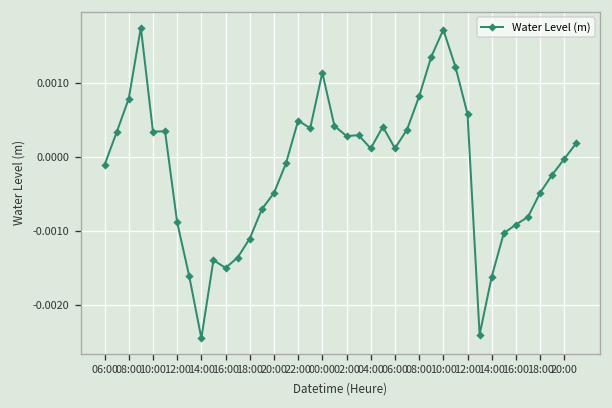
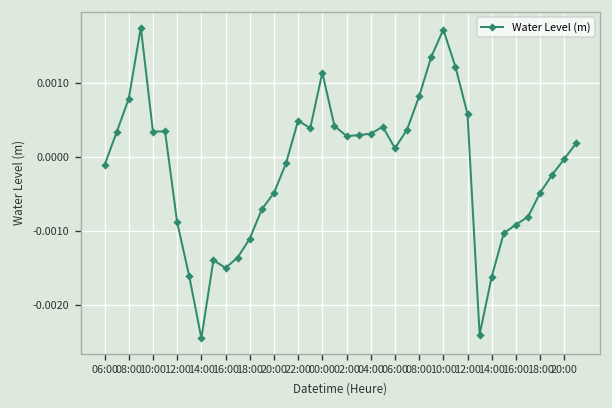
  {
    "22:00": 0.0005,
    "00:00": 0.0011,
    "02:00": 0.0003,
-   "04:00": 0.0001
+   "04:00": 0.0003
  }
